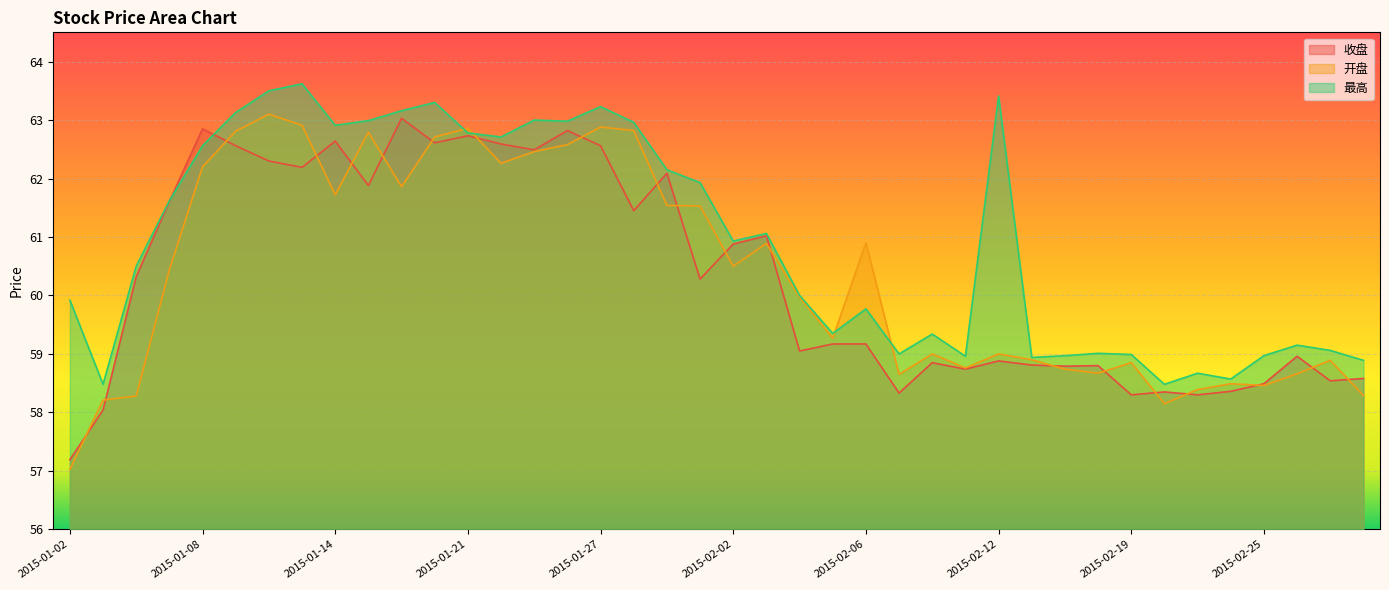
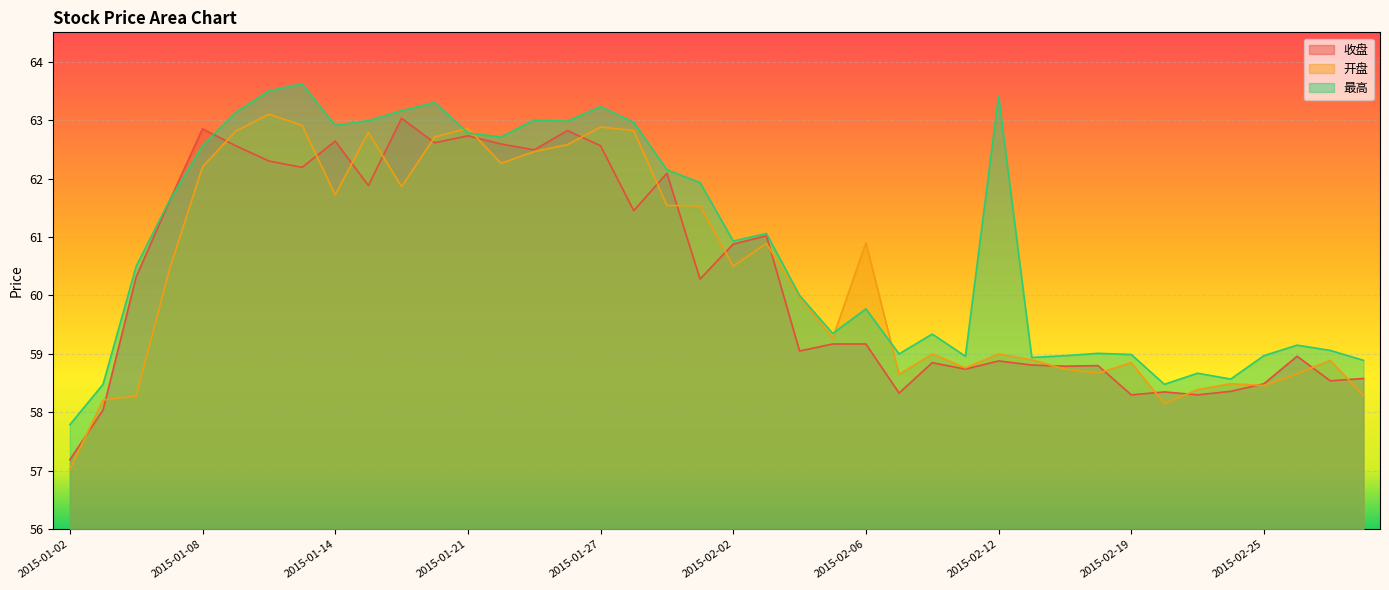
  {
    "收盘": {
      "2015-01-02": 57.2,
      "2015-01-08": 62.9,
      "2015-01-14": 62.6,
      "2015-01-21": 62.7,
      "2015-01-27": 62.6,
      "2015-02-02": 60.9,
      "2015-02-06": 59.2,
      "2015-02-12": 58.9,
      "2015-02-19": 58.3
    },
    "开盘": {
      "2015-01-02": 57.0,
      "2015-01-08": 62.2,
      "2015-01-14": 61.7,
      "2015-01-21": 62.9,
      "2015-01-27": 62.9,
      "2015-02-02": 60.5,
      "2015-02-06": 60.9,
      "2015-02-12": 59.0,
      "2015-02-19": 58.9
    },
    "最高": {
-     "2015-01-02": 59.9,
+     "2015-01-02": 57.8,
      "2015-01-08": 62.6,
      "2015-01-14": 62.9,
      "2015-01-21": 62.8,
      "2015-01-27": 63.2,
      "2015-02-02": 60.9,
      "2015-02-06": 59.8,
      "2015-02-12": 63.4,
      "2015-02-19": 59.0,
      "2015-02-25": 59.0
    }
  }
